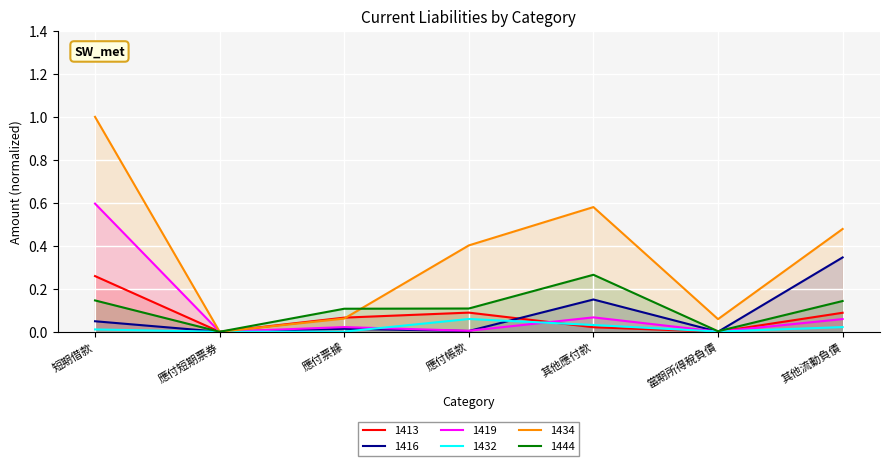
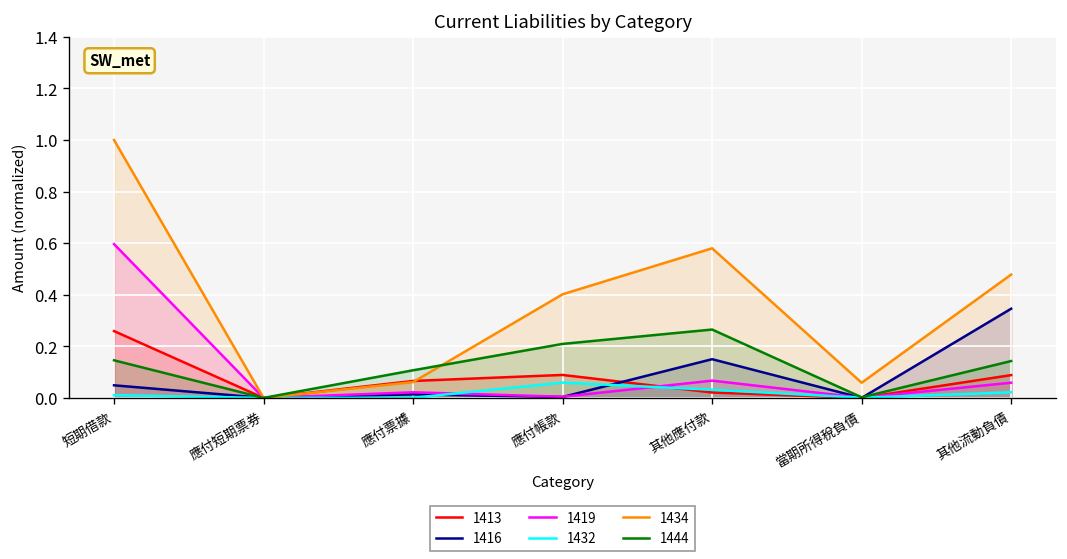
  {
    "1413": {
      "短期借款": 0.26,
      "應付帳款": 0.09,
      "其他流動負債": 0.09
    },
    "1416": {
      "短期借款": 0.05,
      "其他應付款": 0.15,
      "其他流動負債": 0.35
    },
    "1419": {
      "短期借款": 0.60,
      "其他應付款": 0.07,
      "其他流動負債": 0.06
    },
    "1432": {
      "短期借款": 0.01,
      "應付票據": 0.00,
      "應付帳款": 0.06,
      "其他流動負債": 0.02
    },
    "1434": {
      "短期借款": 1.00,
      "應付帳款": 0.40,
      "其他應付款": 0.58,
      "當期所得稅負債": 0.06,
      "其他流動負債": 0.48
    },
    "1444": {
      "短期借款": 0.15,
      "應付票據": 0.11,
-     "應付帳款": 0.11,
+     "應付帳款": 0.21,
      "其他應付款": 0.27,
      "其他流動負債": 0.14
    }
  }
